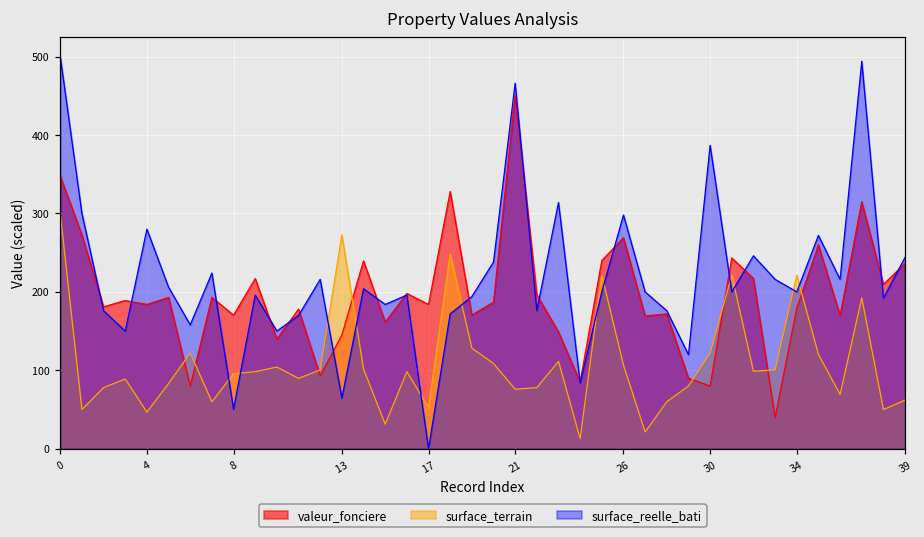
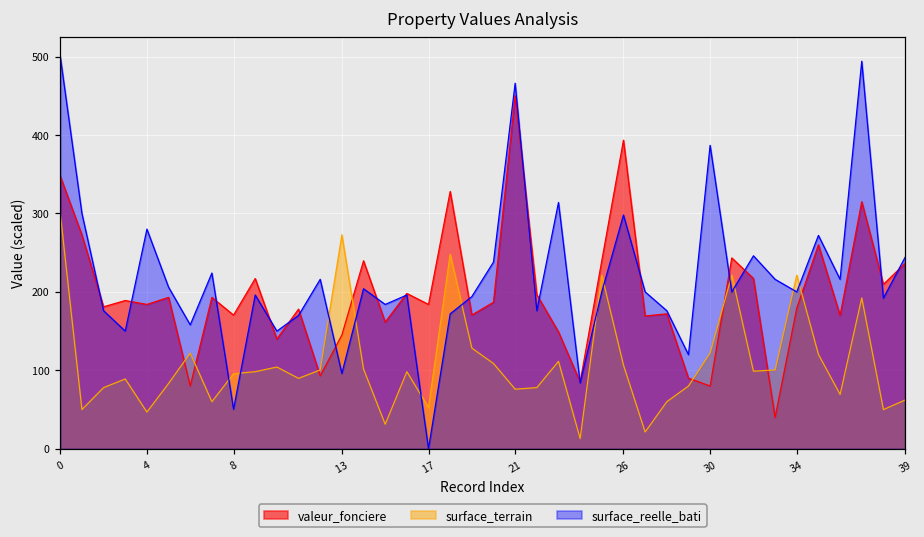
  {
    "valeur_fonciere": {
      "0": 350,
      "4": 180,
      "8": 170,
      "13": 150,
      "17": 180,
      "21": 450,
-     "26": 270,
+     "26": 390,
      "30": 80,
      "34": 180,
      "39": 240
    },
    "surface_terrain": {
      "0": 300,
      "4": 50,
      "8": 100,
      "13": 270,
      "17": 50,
      "21": 80,
      "26": 110,
      "30": 120,
      "34": 220,
      "39": 60
    },
    "surface_reelle_bati": {
      "0": 500,
      "4": 280,
      "8": 50,
-     "13": 60,
+     "13": 100,
      "17": 0,
      "21": 470,
      "26": 300,
      "30": 390,
      "34": 200,
      "39": 240
    }
  }
